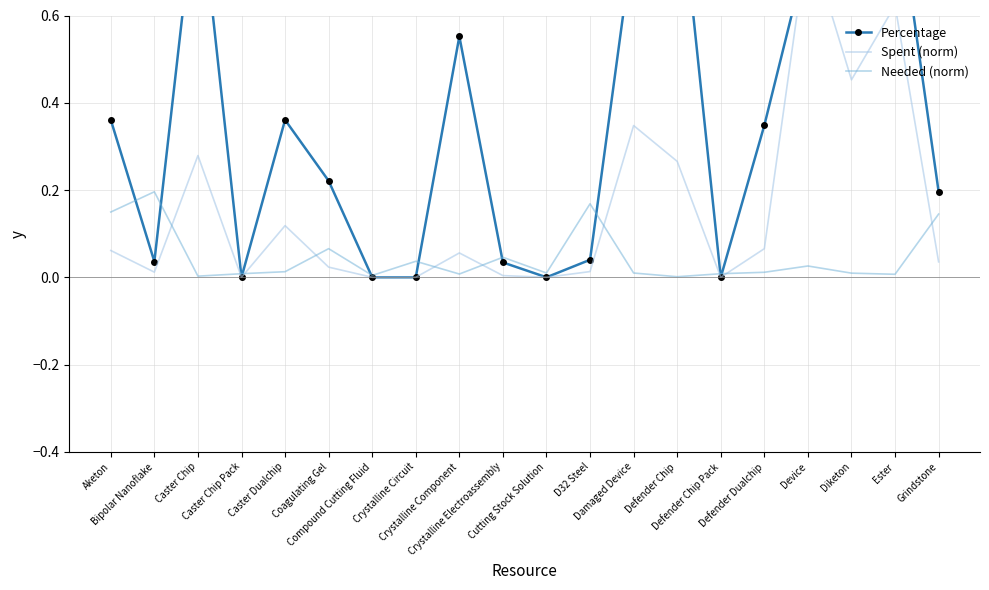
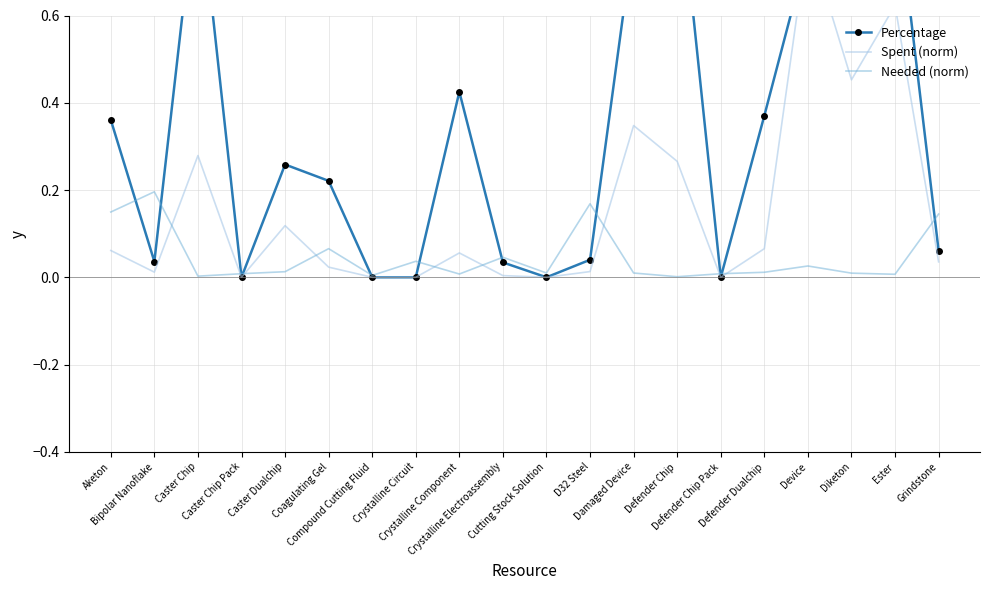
  {
    "Percentage": {
      "Aketon": 0.36,
      "Bipolar Nanoflake": 0.04,
-     "Caster Dualchip": 0.36,
+     "Caster Dualchip": 0.26,
      "Coagulating Gel": 0.22,
-     "Crystalline Component": 0.55,
+     "Crystalline Component": 0.43,
      "Crystalline Electroassembly": 0.03,
      "D32 Steel": 0.04,
-     "Defender Dualchip": 0.35,
-     "Grindstone": 0.20
+     "Defender Dualchip": 0.37,
+     "Grindstone": 0.06
    }
  }
